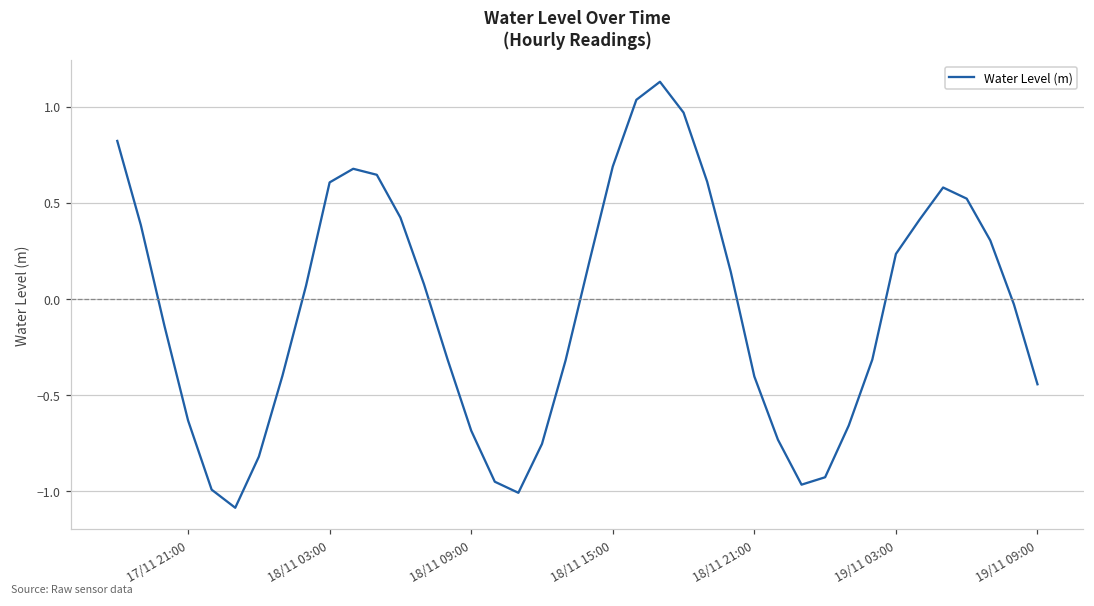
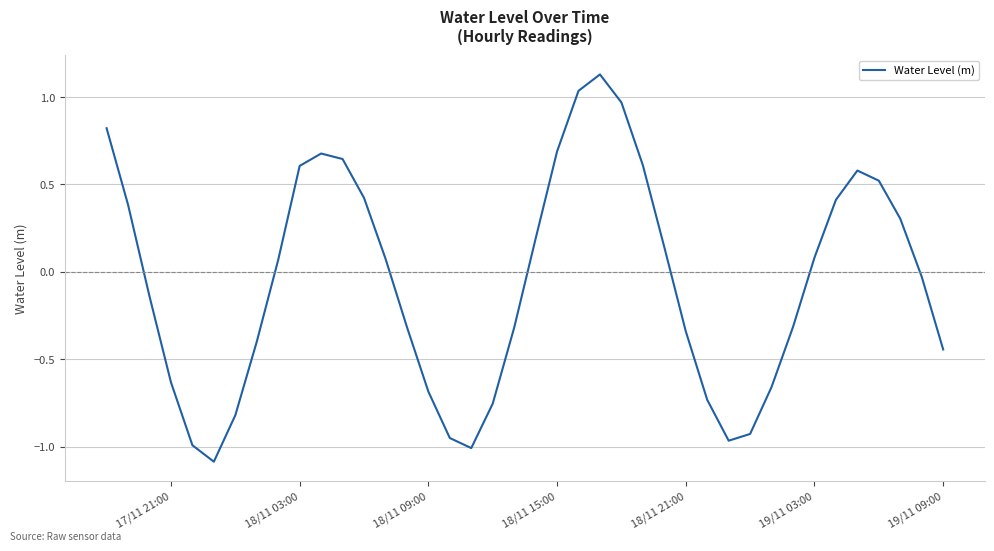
  {
    "17/11 21:00": -0.63,
    "18/11 03:00": 0.61,
    "18/11 09:00": -0.68,
    "18/11 15:00": 0.69,
-   "18/11 21:00": -0.40,
-   "19/11 03:00": 0.23,
+   "18/11 21:00": -0.34,
+   "19/11 03:00": 0.08,
    "19/11 09:00": -0.44
  }
